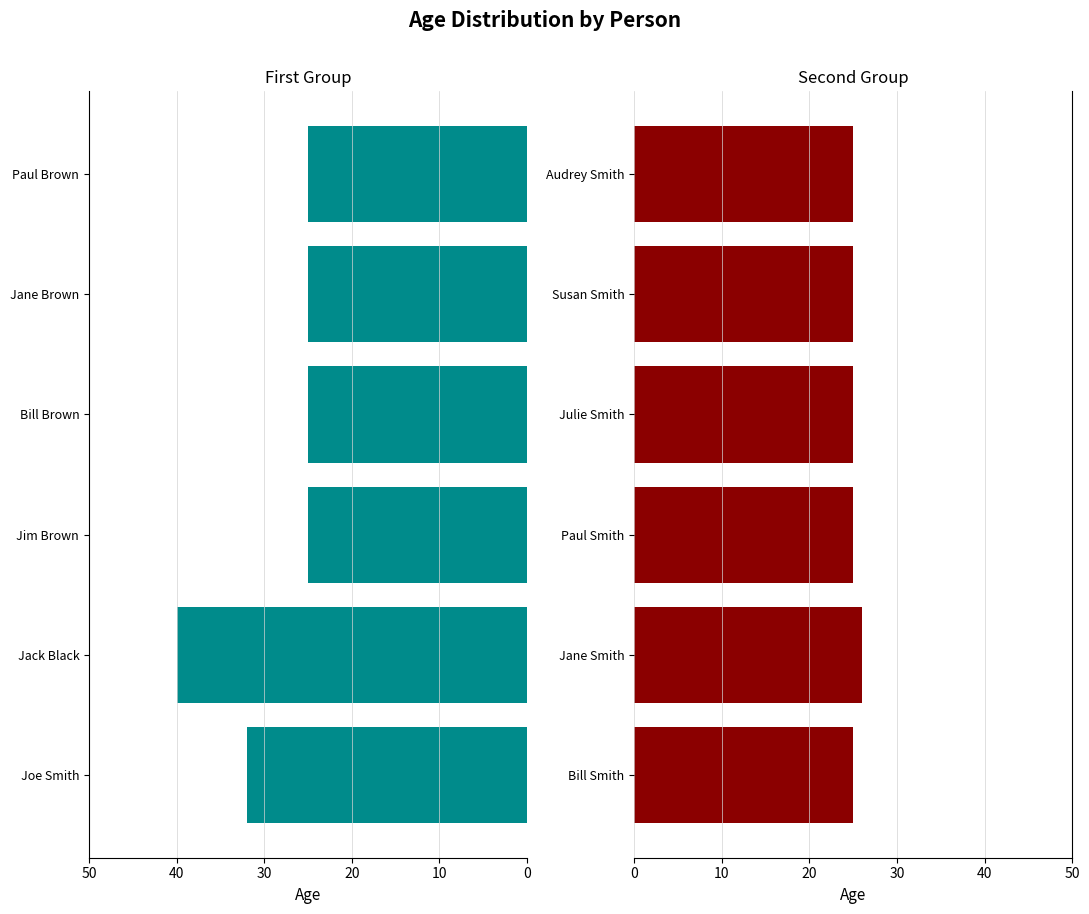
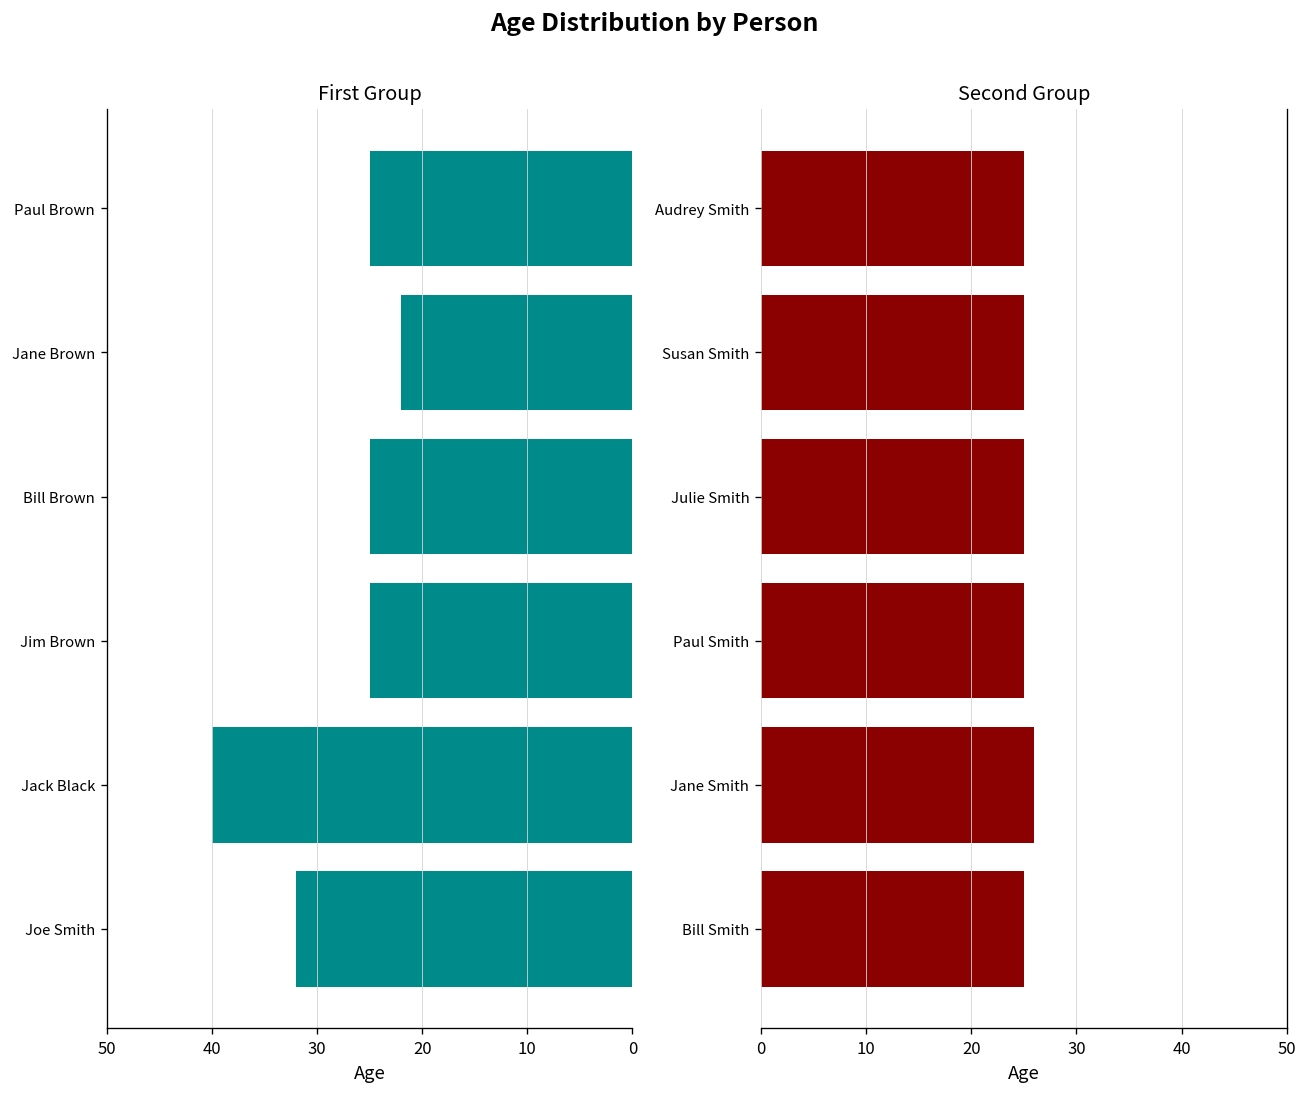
  {
    "First Group": {
      "Paul Brown": 25,
-     "Jane Brown": 25,
+     "Jane Brown": 22,
      "Bill Brown": 25,
      "Jim Brown": 25,
      "Jack Black": 40,
      "Joe Smith": 32
    },
    "Second Group": {
      "Audrey Smith": 25,
      "Susan Smith": 25,
      "Julie Smith": 25,
      "Paul Smith": 25,
      "Jane Smith": 26,
      "Bill Smith": 25
    }
  }
